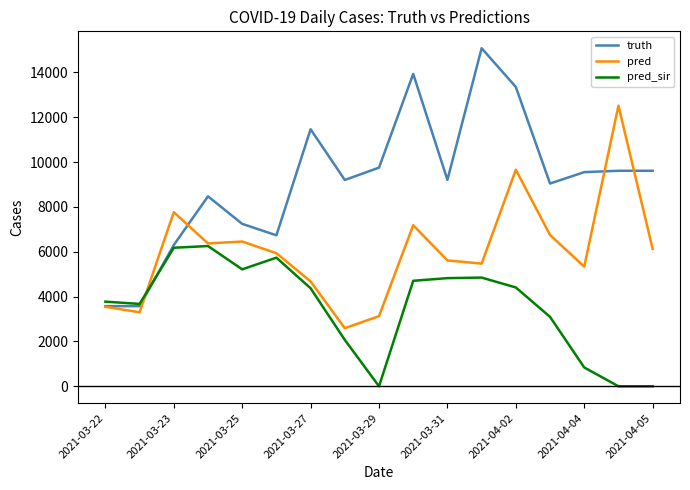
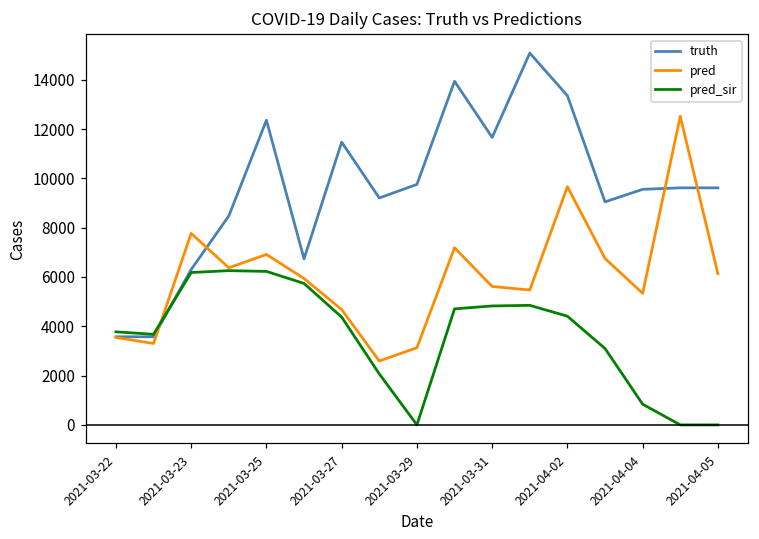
  {
    "truth": {
      "2021-03-23": 6300,
-     "2021-03-25": 7200,
+     "2021-03-25": 12400,
      "2021-03-27": 11500,
      "2021-03-29": 9800,
-     "2021-03-31": 9200,
+     "2021-03-31": 11700,
      "2021-04-02": 13400,
      "2021-04-04": 9600
    },
    "pred": {
      "2021-03-23": 7800,
-     "2021-03-25": 6500,
+     "2021-03-25": 6900,
      "2021-03-27": 4700,
      "2021-03-29": 3100,
      "2021-03-31": 5600,
      "2021-04-02": 9700,
      "2021-04-04": 5300
    },
    "pred_sir": {
      "2021-03-23": 6200,
-     "2021-03-25": 5200,
+     "2021-03-25": 6200,
      "2021-03-27": 4400,
      "2021-03-29": 0,
      "2021-03-31": 4800,
      "2021-04-02": 4400,
      "2021-04-04": 800
    }
  }
